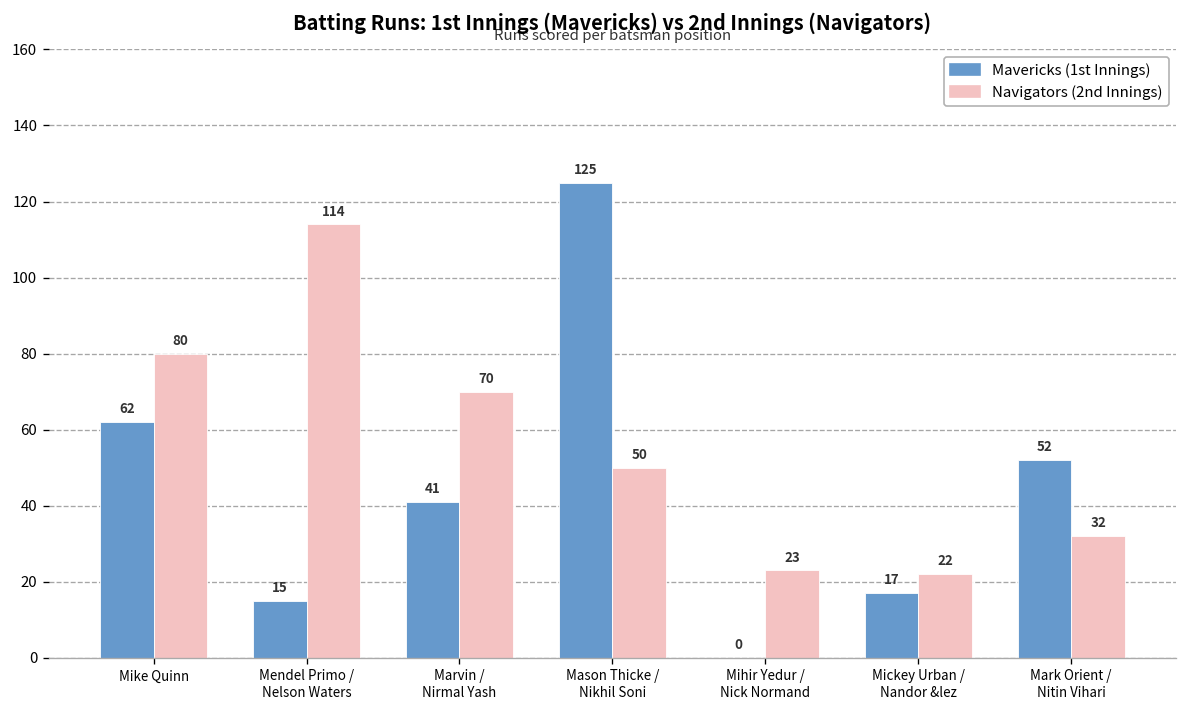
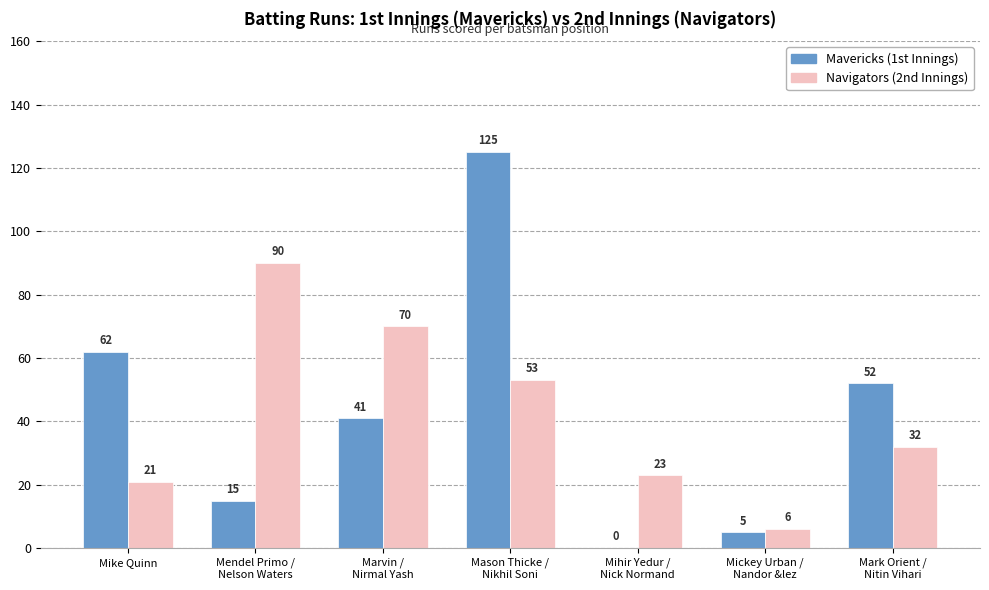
  {
    "Mavericks (1st Innings)": {
      "Mike Quinn": 62,
      "Mendel Primo / Nelson Waters": 15,
      "Marvin / Nirmal Yash": 41,
      "Mason Thicke / Nikhil Soni": 125,
      "Mihir Yedur / Nick Normand": 0,
-     "Mickey Urban / Nandor &lez": 17,
+     "Mickey Urban / Nandor &lez": 5,
      "Mark Orient / Nitin Vihari": 52
    },
    "Navigators (2nd Innings)": {
-     "Mike Quinn": 80,
-     "Mendel Primo / Nelson Waters": 114,
+     "Mike Quinn": 21,
+     "Mendel Primo / Nelson Waters": 90,
      "Marvin / Nirmal Yash": 70,
-     "Mason Thicke / Nikhil Soni": 50,
+     "Mason Thicke / Nikhil Soni": 53,
      "Mihir Yedur / Nick Normand": 23,
-     "Mickey Urban / Nandor &lez": 22,
+     "Mickey Urban / Nandor &lez": 6,
      "Mark Orient / Nitin Vihari": 32
    }
  }
